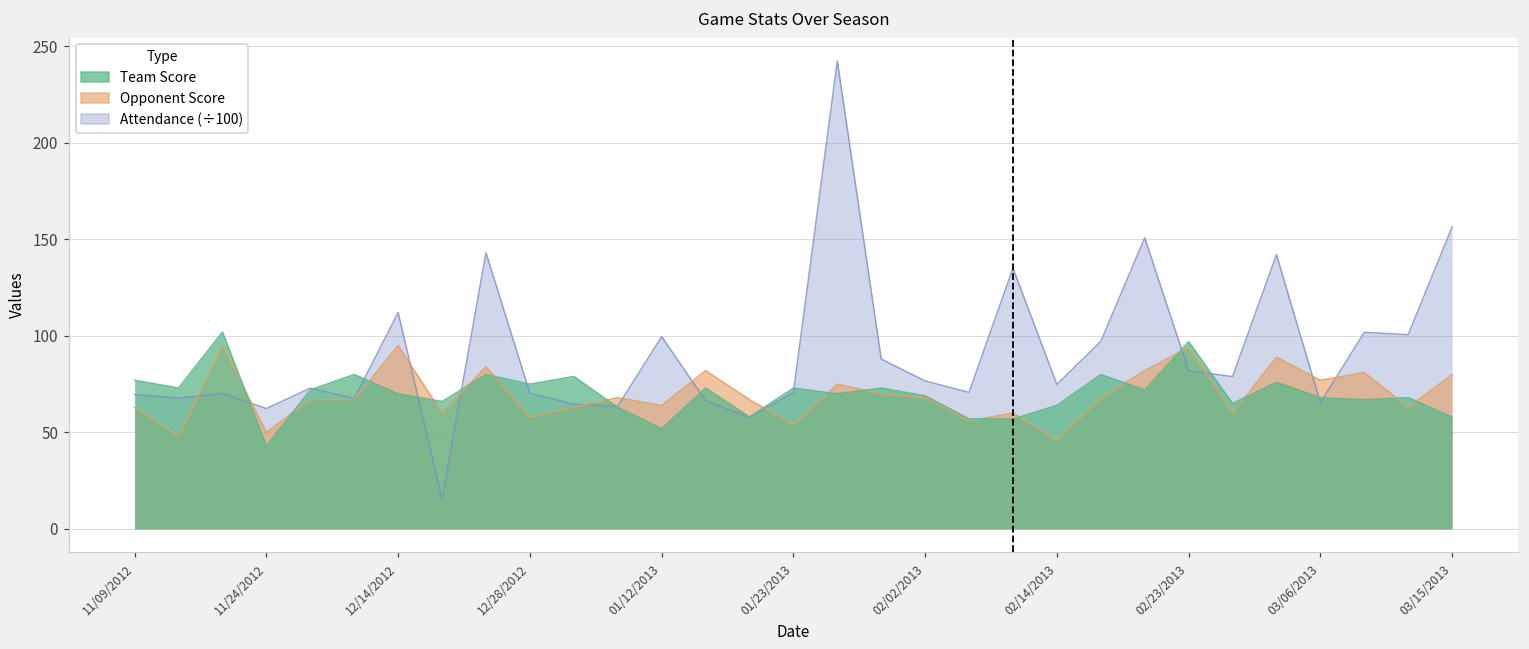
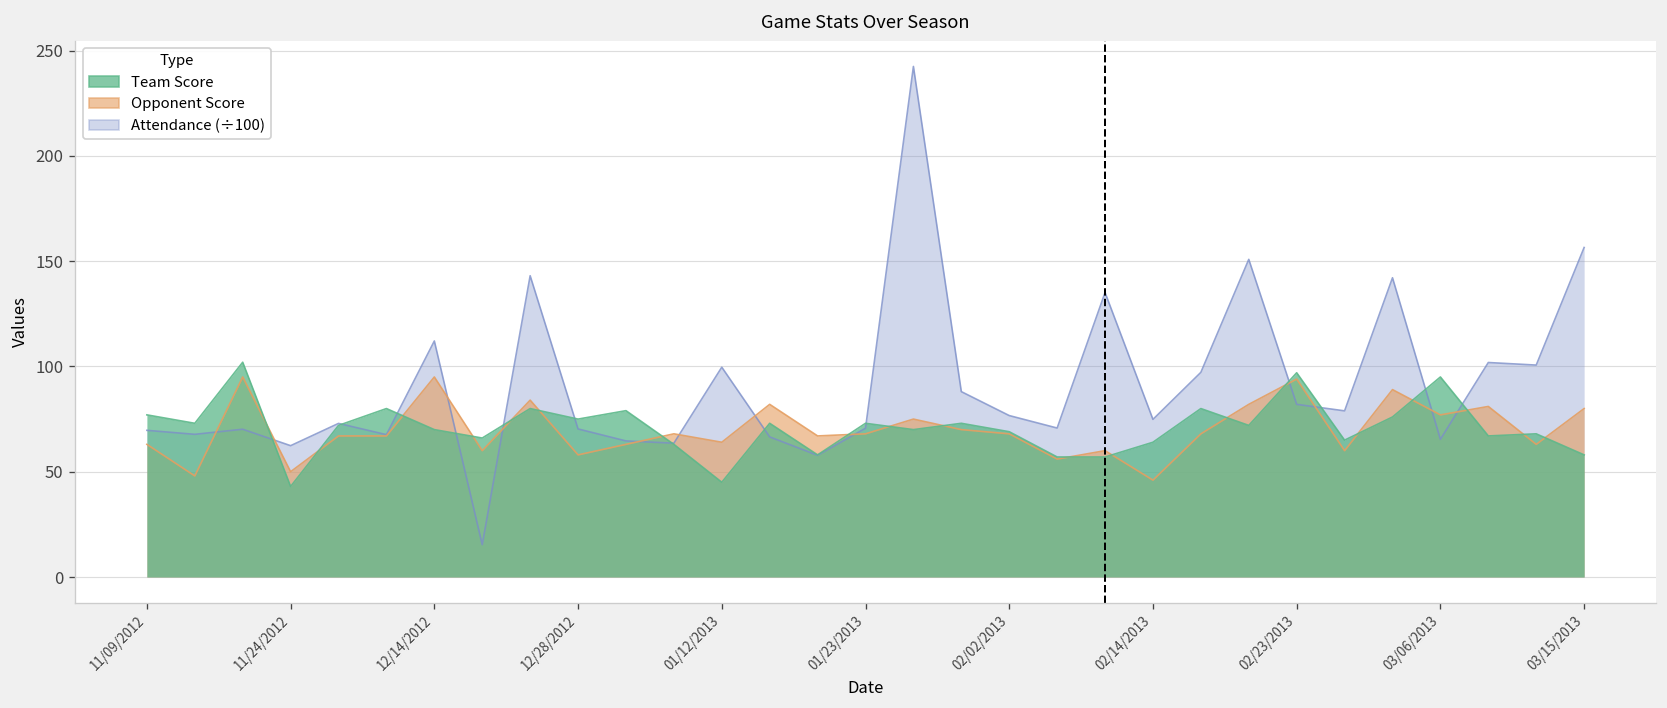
  {
    "Opponent Score": {
      "11/09/2012": 63,
      "11/24/2012": 50,
      "12/14/2012": 95,
      "12/28/2012": 58,
      "01/12/2013": 64,
-     "01/23/2013": 54,
+     "01/23/2013": 68,
      "02/14/2013": 46,
      "02/23/2013": 94,
      "03/06/2013": 77,
      "03/15/2013": 80
    },
    "Team Score": {
      "11/09/2012": 77,
      "11/24/2012": 43,
      "12/14/2012": 70,
      "12/28/2012": 75,
-     "01/12/2013": 52,
+     "01/12/2013": 45,
      "01/23/2013": 73,
      "02/14/2013": 64,
      "02/23/2013": 97,
-     "03/06/2013": 68,
+     "03/06/2013": 95,
      "03/15/2013": 58
    }
  }
